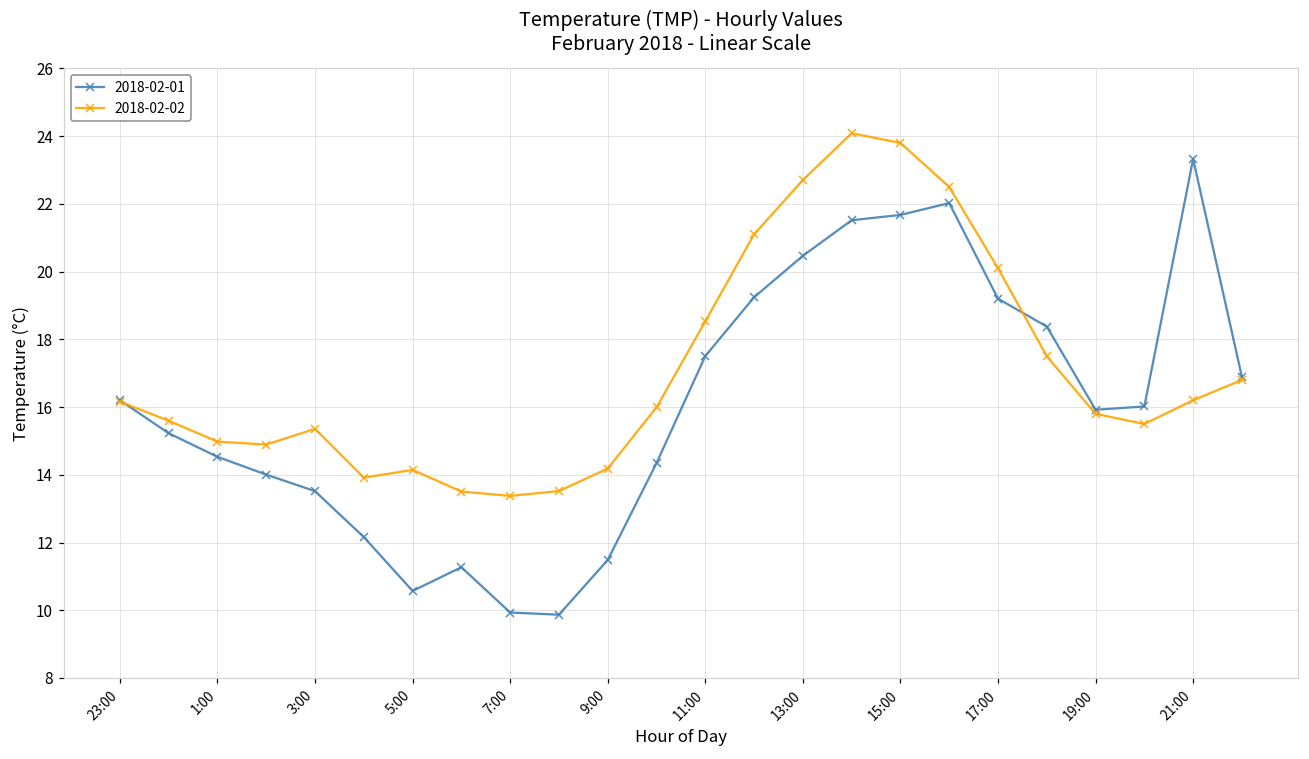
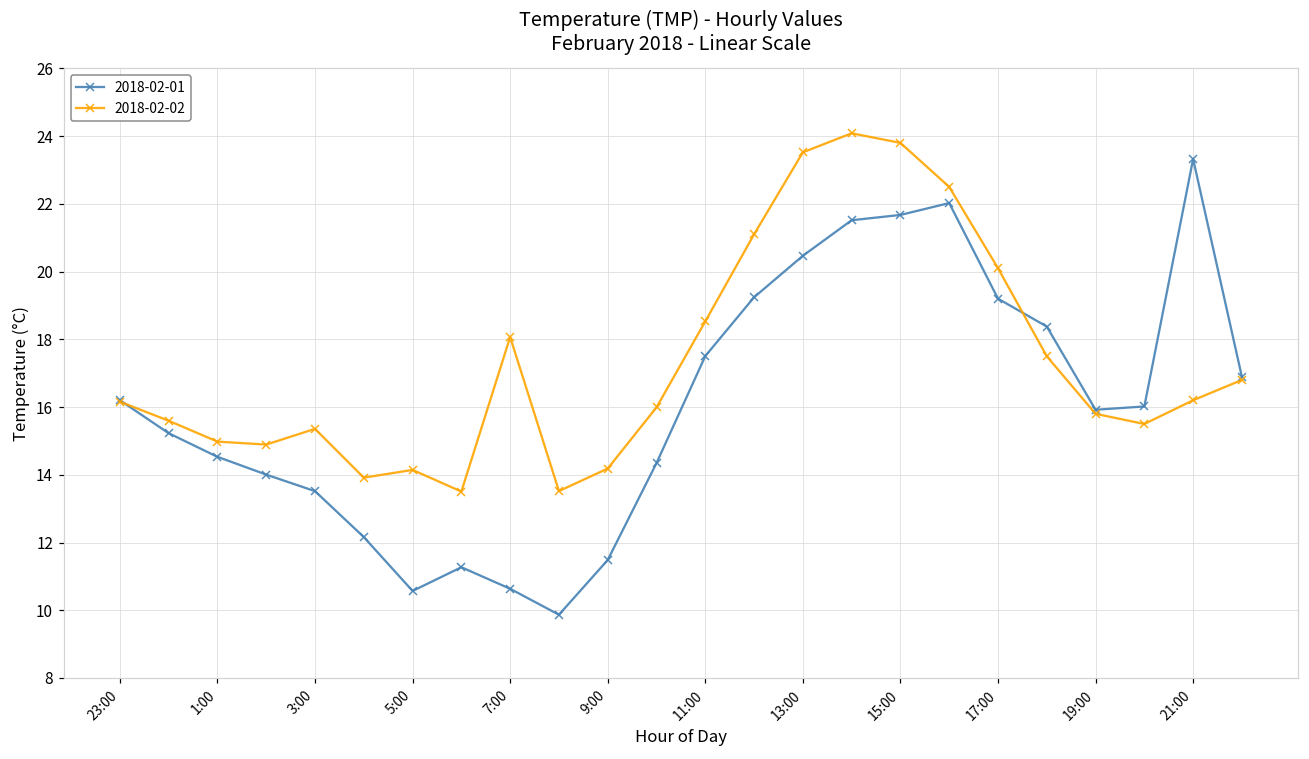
  {
    "2018-02-01": {
      "1:00": 14.5,
      "3:00": 13.5,
      "5:00": 10.6,
-     "7:00": 9.9,
+     "7:00": 10.6,
      "9:00": 11.5,
      "11:00": 17.5,
      "13:00": 20.5,
      "15:00": 21.7,
      "17:00": 19.2,
      "19:00": 15.9,
      "21:00": 23.3
    },
    "2018-02-02": {
      "1:00": 15.0,
      "3:00": 15.4,
      "5:00": 14.1,
-     "7:00": 13.4,
+     "7:00": 18.1,
      "9:00": 14.2,
      "11:00": 18.5,
-     "13:00": 22.7,
+     "13:00": 23.5,
      "15:00": 23.8,
      "17:00": 20.1,
      "19:00": 15.8,
      "21:00": 16.2
    }
  }
